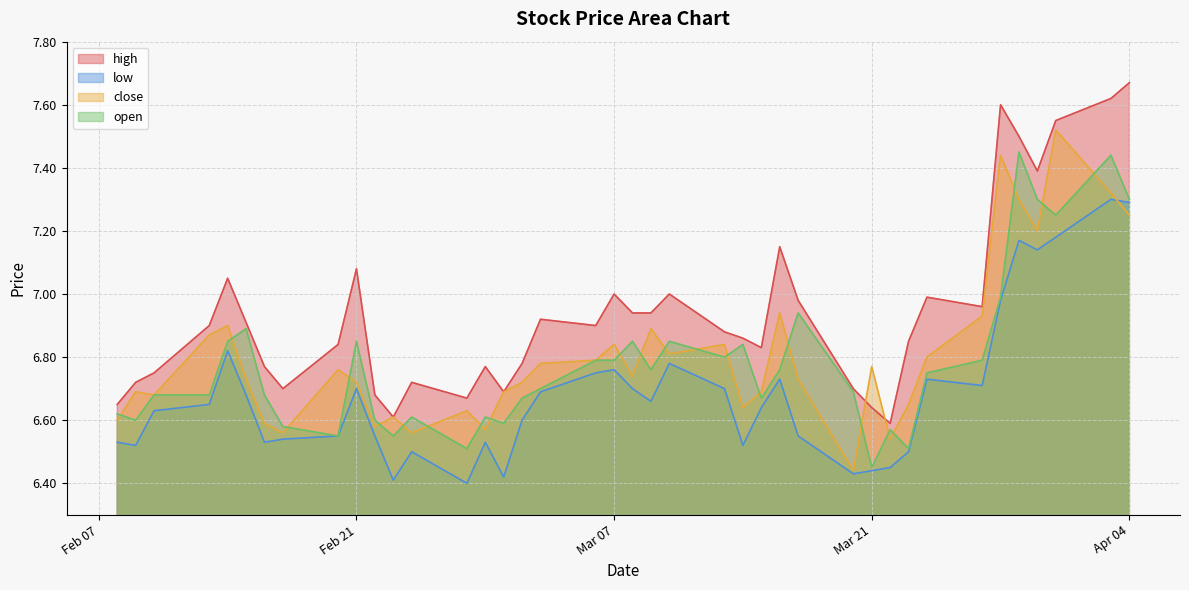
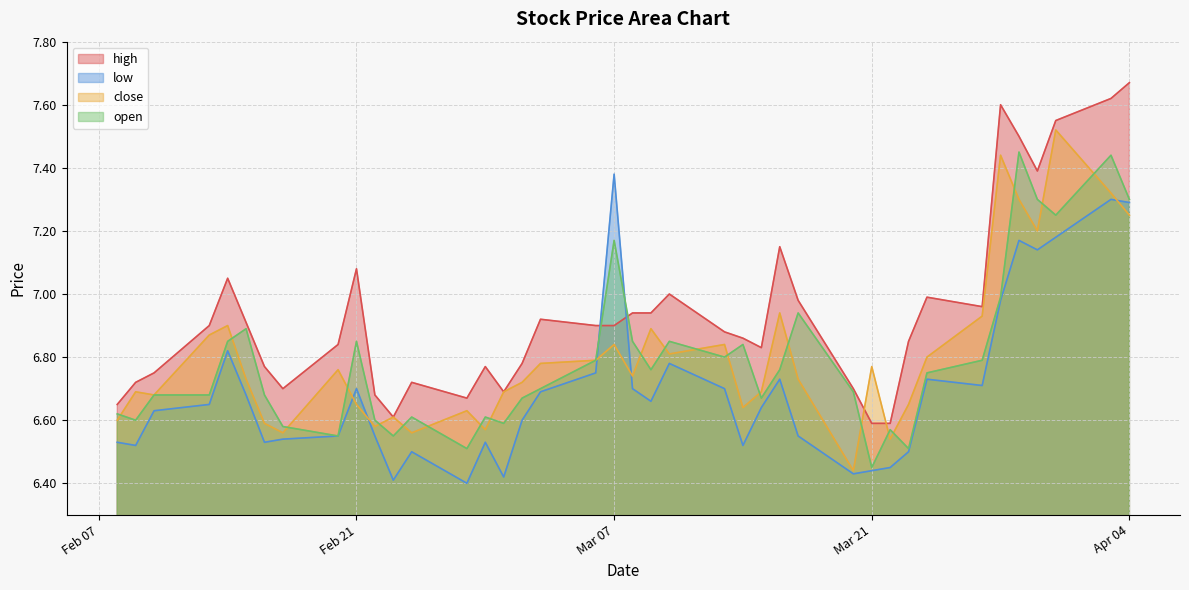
  {
    "high": {
      "Feb 21": 7.08,
-     "Mar 07": 7.0,
-     "Mar 21": 6.64,
+     "Mar 07": 6.9,
+     "Mar 21": 6.59,
      "Apr 04": 7.67
    },
    "low": {
      "Feb 21": 6.70,
-     "Mar 07": 6.76,
+     "Mar 07": 7.38,
      "Mar 21": 6.44,
      "Apr 04": 7.29
    },
    "close": {
-     "Feb 21": 6.72,
+     "Feb 21": 6.65,
      "Mar 07": 6.84,
      "Mar 21": 6.77,
      "Apr 04": 7.25
    },
    "open": {
      "Feb 21": 6.85,
-     "Mar 07": 6.79,
+     "Mar 07": 7.17,
      "Mar 21": 6.45,
      "Apr 04": 7.30
    }
  }
